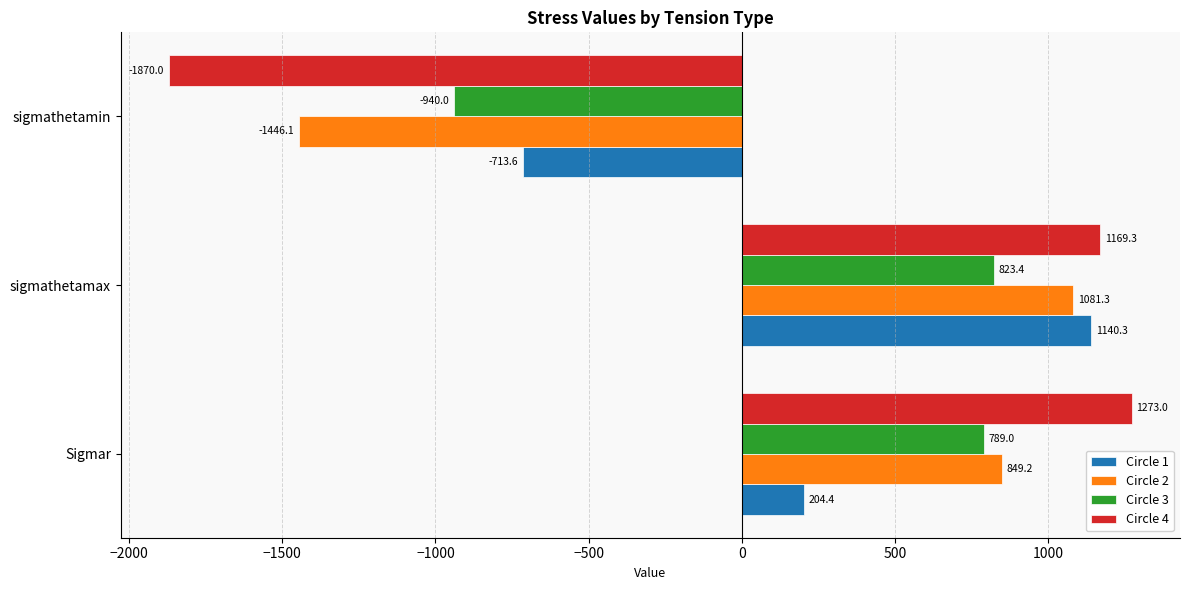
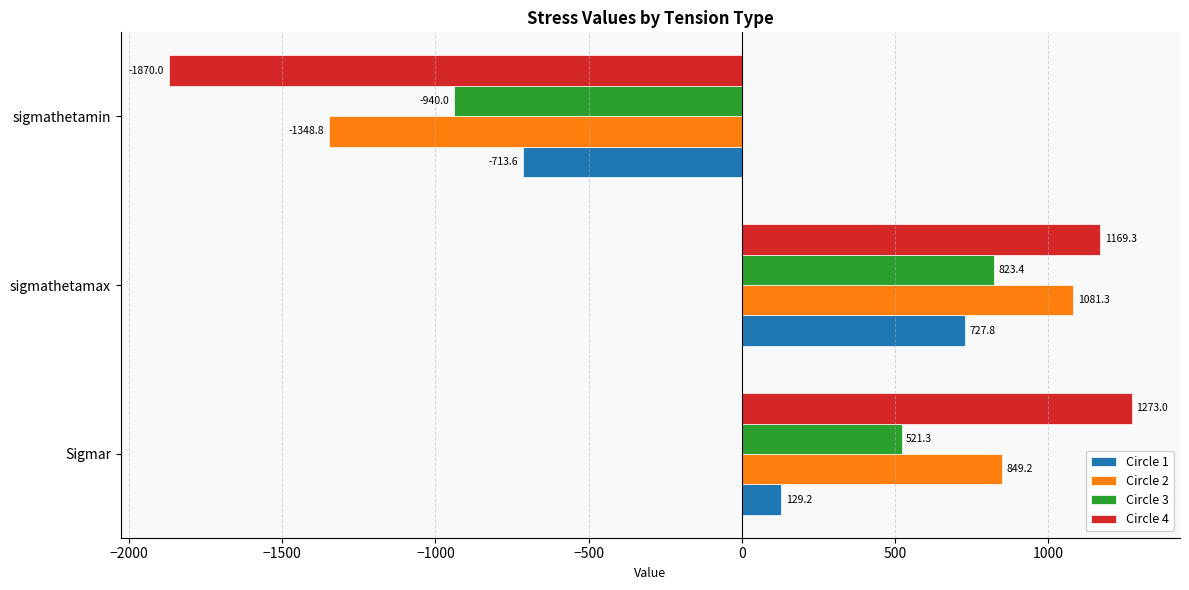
  {
    "Circle 1": {
      "sigmathetamin": -713.6,
-     "sigmathetamax": 1140.3,
-     "Sigmar": 204.4
+     "sigmathetamax": 727.8,
+     "Sigmar": 129.2
    },
    "Circle 2": {
-     "sigmathetamin": -1446.1,
+     "sigmathetamin": -1348.8,
      "sigmathetamax": 1081.3,
      "Sigmar": 849.2
    },
    "Circle 3": {
      "sigmathetamin": -940.0,
      "sigmathetamax": 823.4,
-     "Sigmar": 789.0
+     "Sigmar": 521.3
    },
    "Circle 4": {
      "sigmathetamin": -1870.0,
      "sigmathetamax": 1169.3,
      "Sigmar": 1273.0
    }
  }
